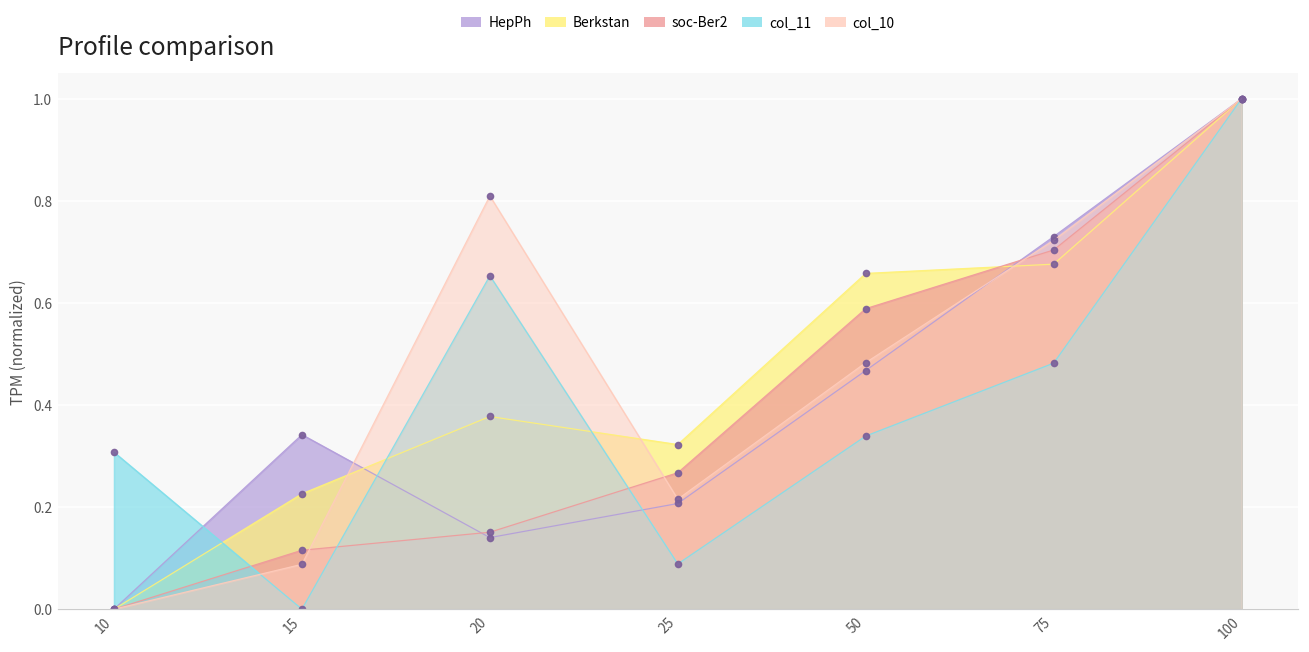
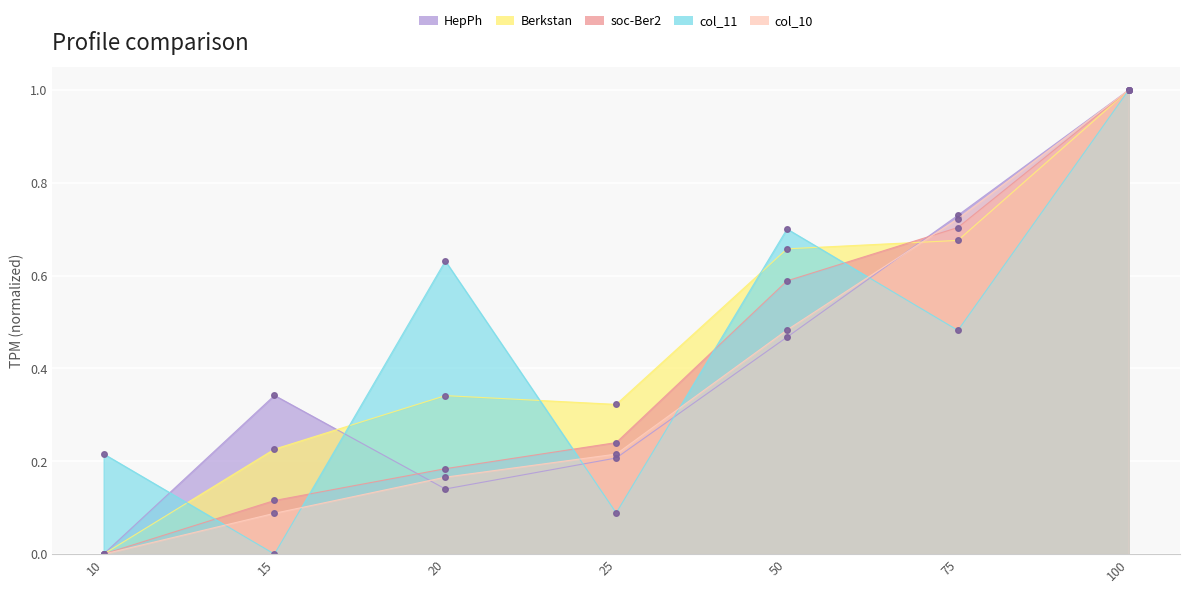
  {
    "HepPh": {
      "15": 0.34,
      "20": 0.14,
      "25": 0.21,
      "50": 0.47,
      "75": 0.73
    },
    "Berkstan": {
      "15": 0.23,
-     "20": 0.38,
+     "20": 0.34,
      "25": 0.32,
      "50": 0.66,
      "75": 0.68
    },
    "soc-Ber2": {
      "15": 0.12,
-     "20": 0.15,
-     "25": 0.27,
+     "20": 0.18,
+     "25": 0.24,
      "50": 0.59,
      "75": 0.70
    },
    "col_11": {
-     "10": 0.31,
+     "10": 0.22,
      "15": 0.00,
-     "20": 0.65,
+     "20": 0.63,
      "25": 0.09,
-     "50": 0.34,
+     "50": 0.70,
      "75": 0.48
    },
    "col_10": {
      "15": 0.09,
-     "20": 0.81,
+     "20": 0.17,
      "25": 0.22,
      "50": 0.48,
      "75": 0.72
    }
  }
